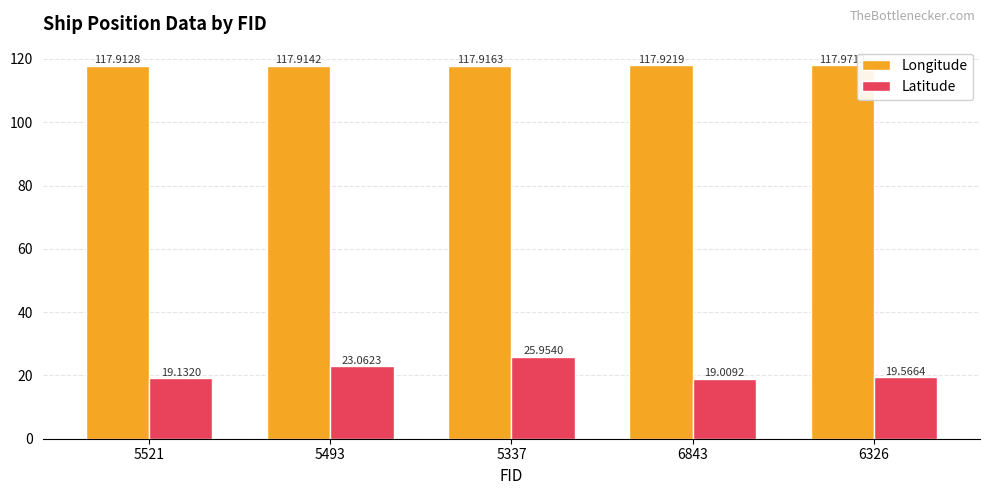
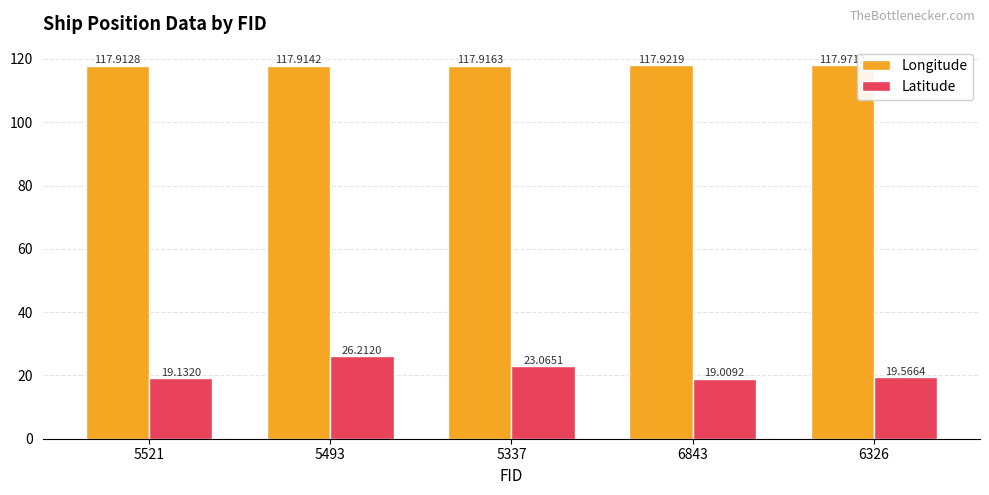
  {
    "Longitude": {
      "5521": 117.9128,
      "5493": 117.9142,
      "5337": 117.9163,
      "6843": 117.9219
    },
    "Latitude": {
      "5521": 19.1320,
-     "5493": 23.0623,
-     "5337": 25.9540,
+     "5493": 26.2120,
+     "5337": 23.0651,
      "6843": 19.0092,
      "6326": 19.5664
    }
  }
